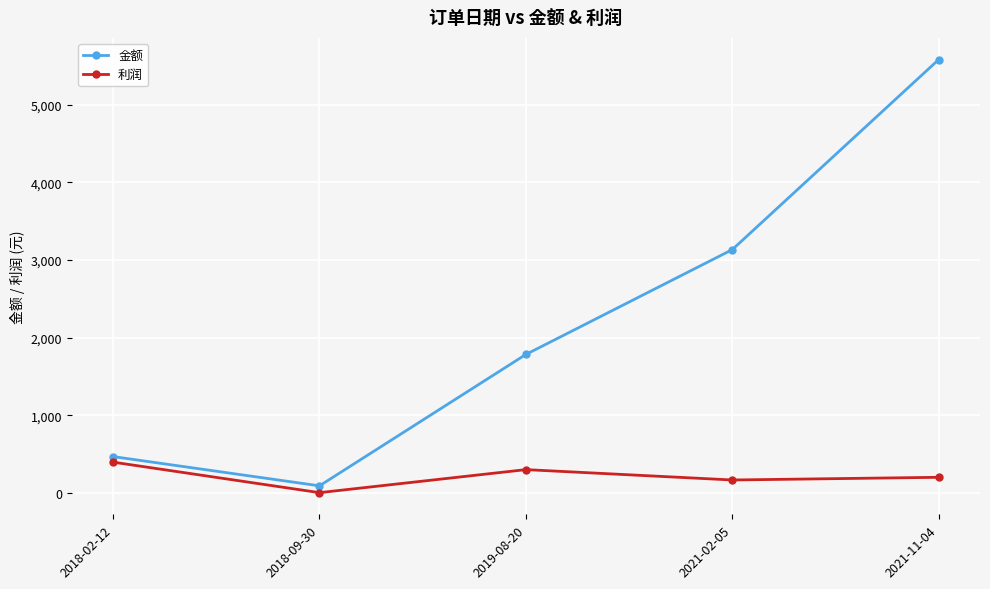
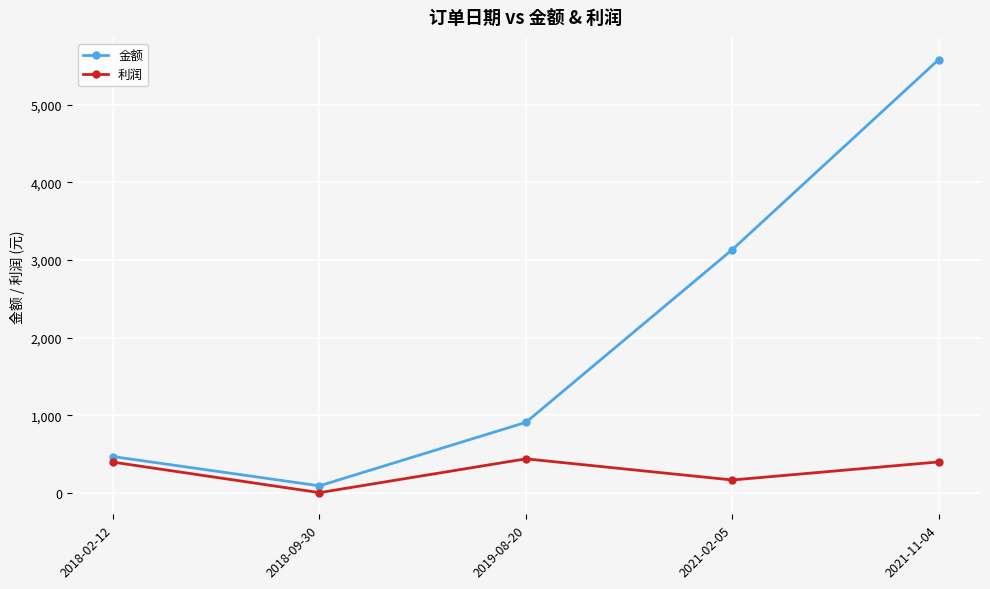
  {
    "金额": {
      "2018-02-12": "500",
      "2018-09-30": "100",
-     "2019-08-20": "1,800",
+     "2019-08-20": "900",
      "2021-02-05": "3,100",
      "2021-11-04": "5,600"
    },
    "利润": {
      "2018-02-12": "400",
      "2018-09-30": "0",
-     "2019-08-20": "300",
+     "2019-08-20": "400",
      "2021-02-05": "200",
-     "2021-11-04": "200"
+     "2021-11-04": "400"
    }
  }
